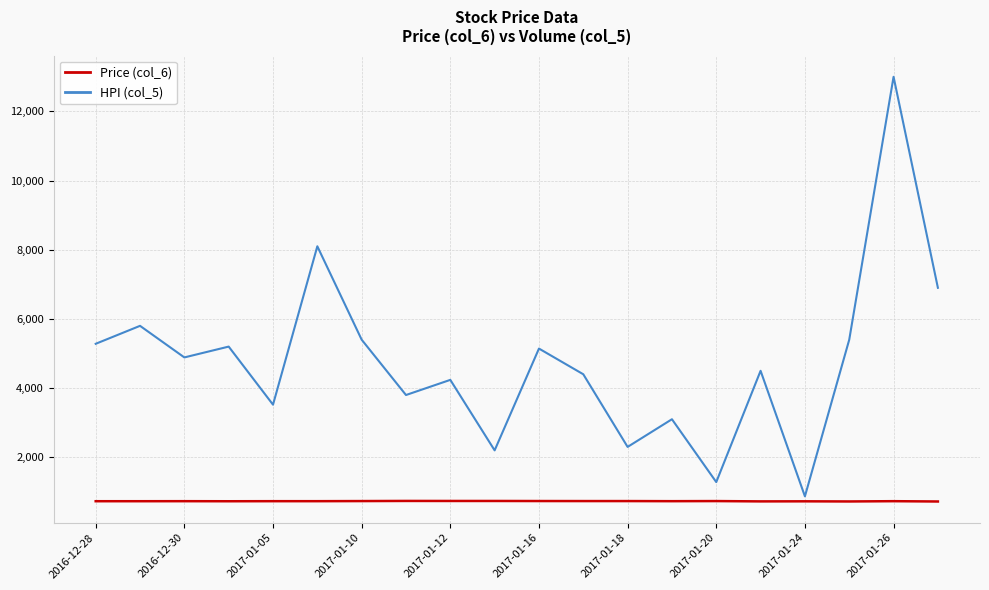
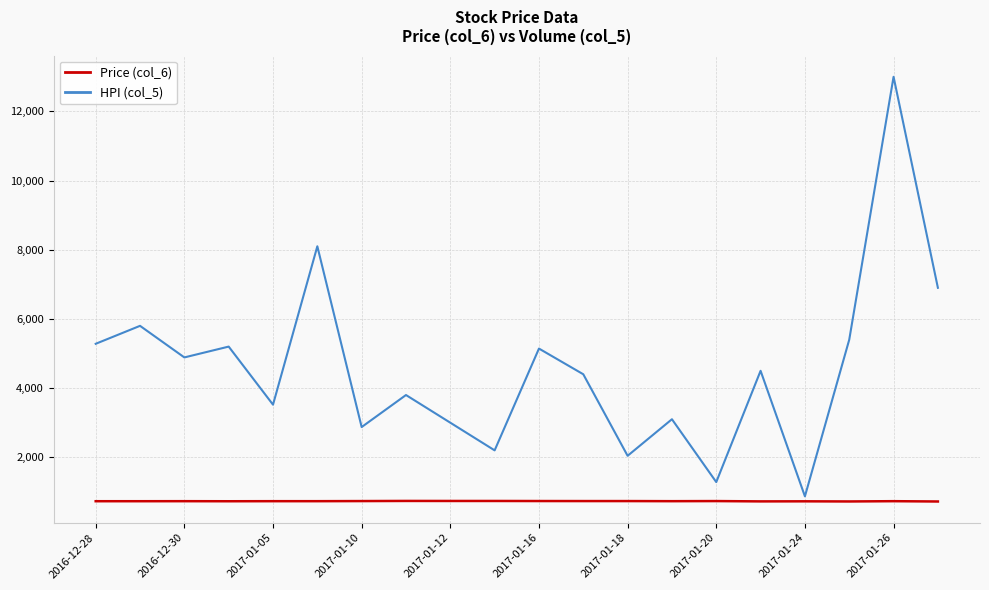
  {
    "Price (col_6)": {
      "2016-12-28": "700",
      "2016-12-30": "700",
      "2017-01-05": "700",
      "2017-01-10": "700",
      "2017-01-12": "700",
      "2017-01-16": "700",
      "2017-01-18": "700",
      "2017-01-20": "700",
      "2017-01-24": "700",
      "2017-01-26": "700"
    },
    "HPI (col_5)": {
      "2016-12-28": "5,300",
      "2016-12-30": "4,900",
      "2017-01-05": "3,500",
-     "2017-01-10": "5,400",
-     "2017-01-12": "4,200",
+     "2017-01-10": "2,900",
+     "2017-01-12": "3,000",
      "2017-01-16": "5,100",
-     "2017-01-18": "2,300",
+     "2017-01-18": "2,000",
      "2017-01-20": "1,300",
      "2017-01-24": "900",
      "2017-01-26": "13,000"
    }
  }
